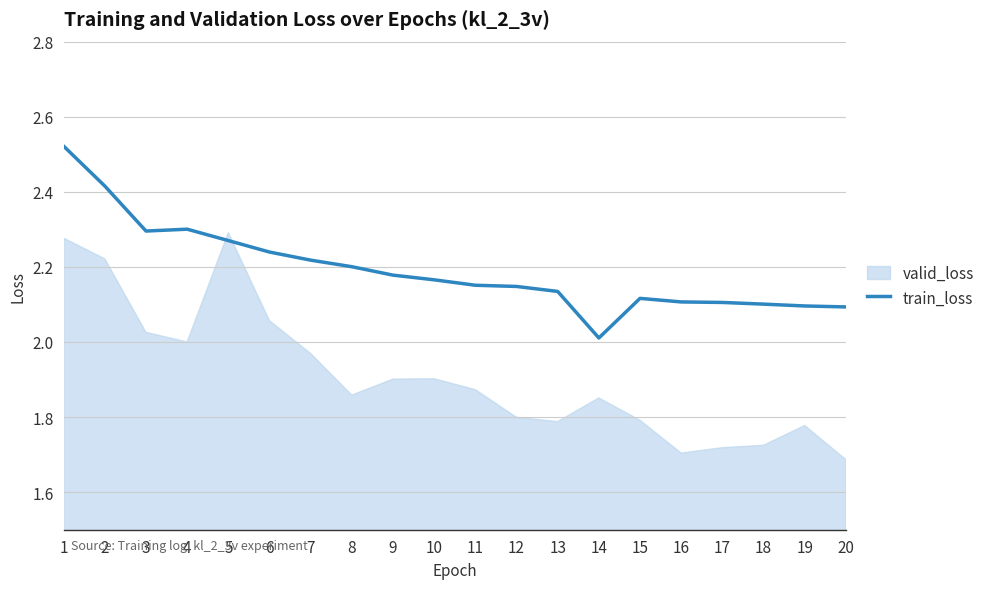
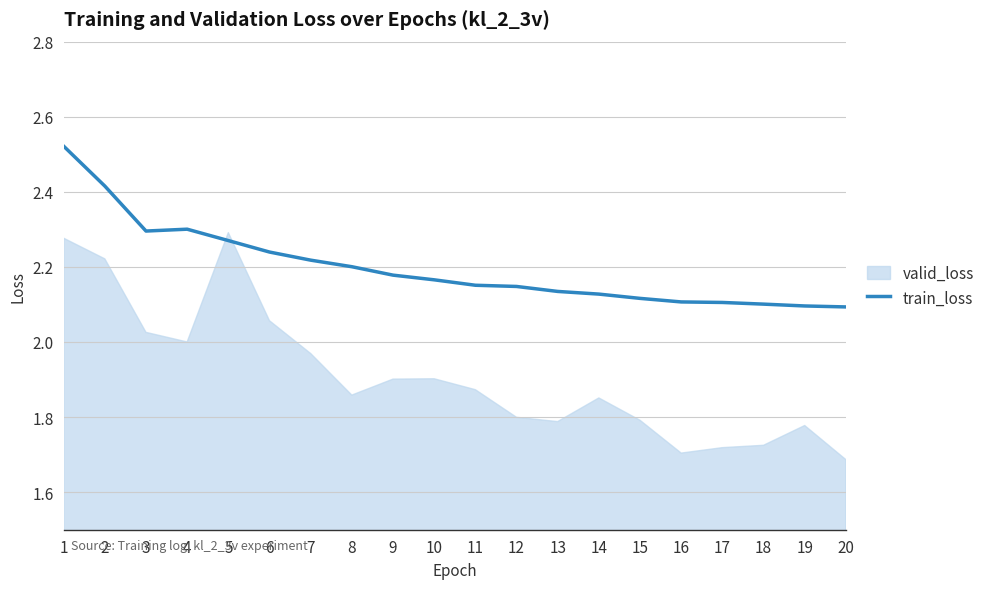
  {
    "train_loss": {
      "1": 2.52,
      "2": 2.42,
      "3": 2.30,
      "4": 2.30,
      "5": 2.27,
      "6": 2.24,
      "7": 2.22,
      "8": 2.20,
      "9": 2.18,
      "10": 2.17,
      "11": 2.15,
      "12": 2.15,
      "13": 2.13,
-     "14": 2.01,
+     "14": 2.13,
      "15": 2.12,
      "16": 2.11,
      "17": 2.11,
      "18": 2.10,
      "19": 2.10,
      "20": 2.09
    },
    "valid_loss": {
      "1": 2.28,
      "2": 2.22,
      "3": 2.03,
      "4": 2.00,
      "5": 2.29,
      "6": 2.06,
      "7": 1.97,
      "8": 1.86,
      "9": 1.90,
      "10": 1.90,
      "11": 1.87,
      "12": 1.80,
      "13": 1.79,
      "14": 1.85,
      "15": 1.79,
      "16": 1.70,
      "17": 1.72,
      "18": 1.72,
      "19": 1.78,
      "20": 1.69
    }
  }
